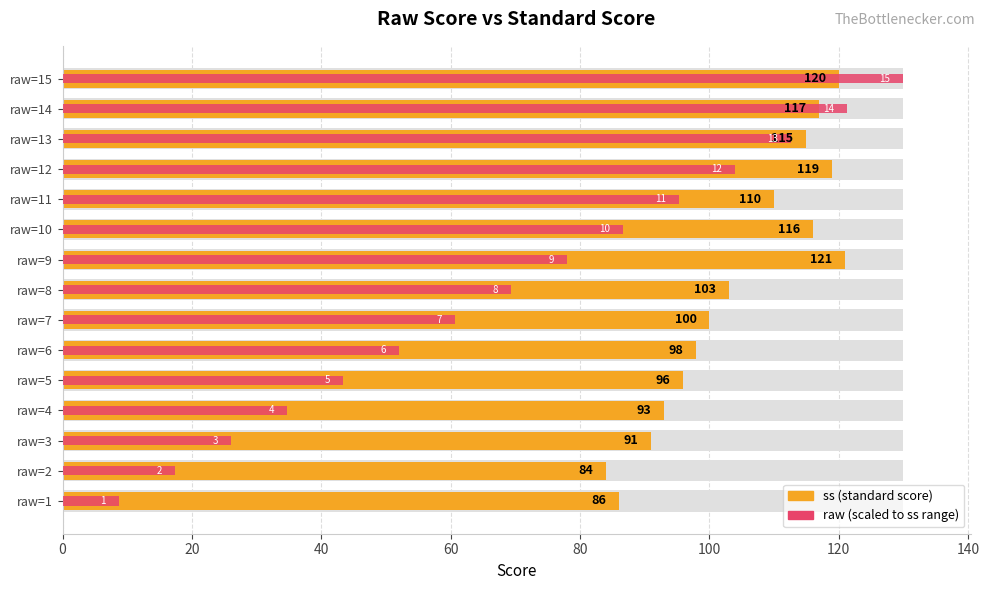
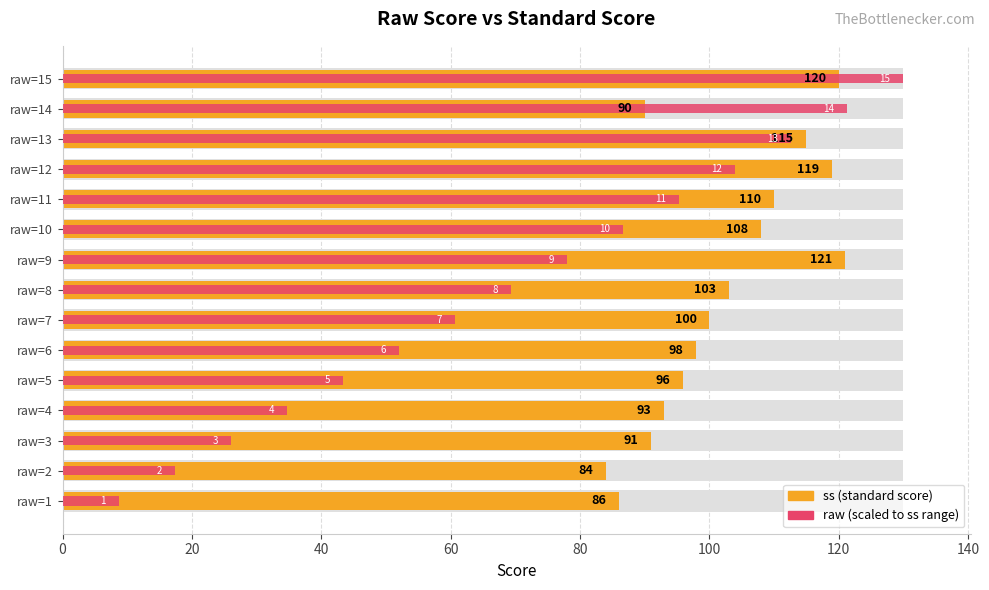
  {
    "ss (standard score)": {
-     "raw=14": 117,
-     "raw=10": 116
+     "raw=14": 90,
+     "raw=10": 108
    }
  }
